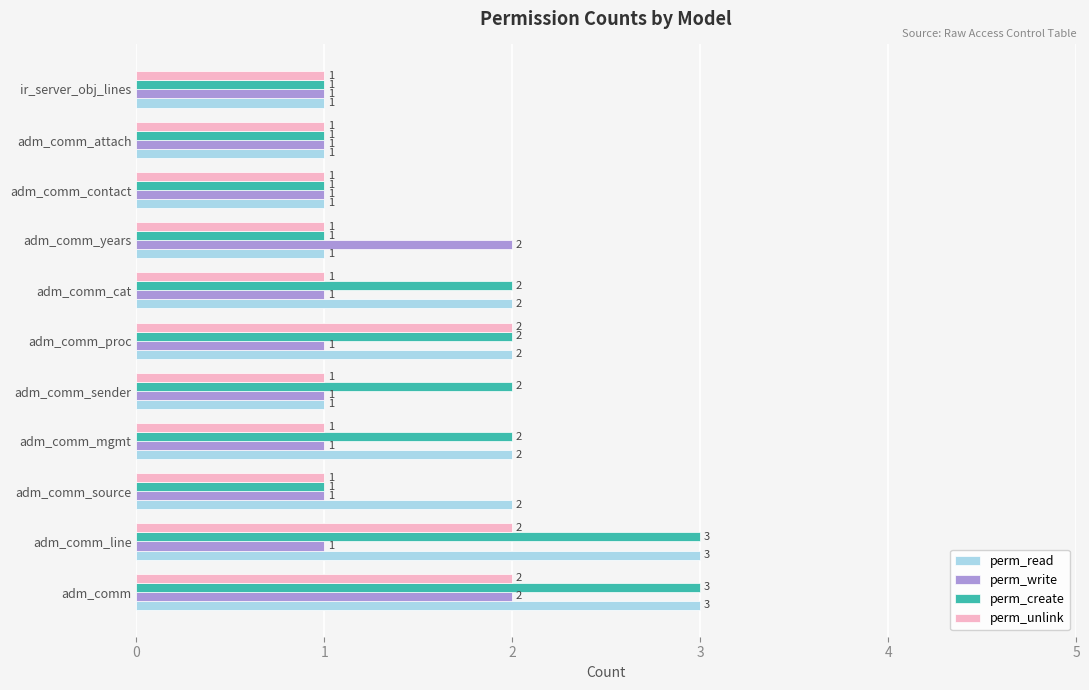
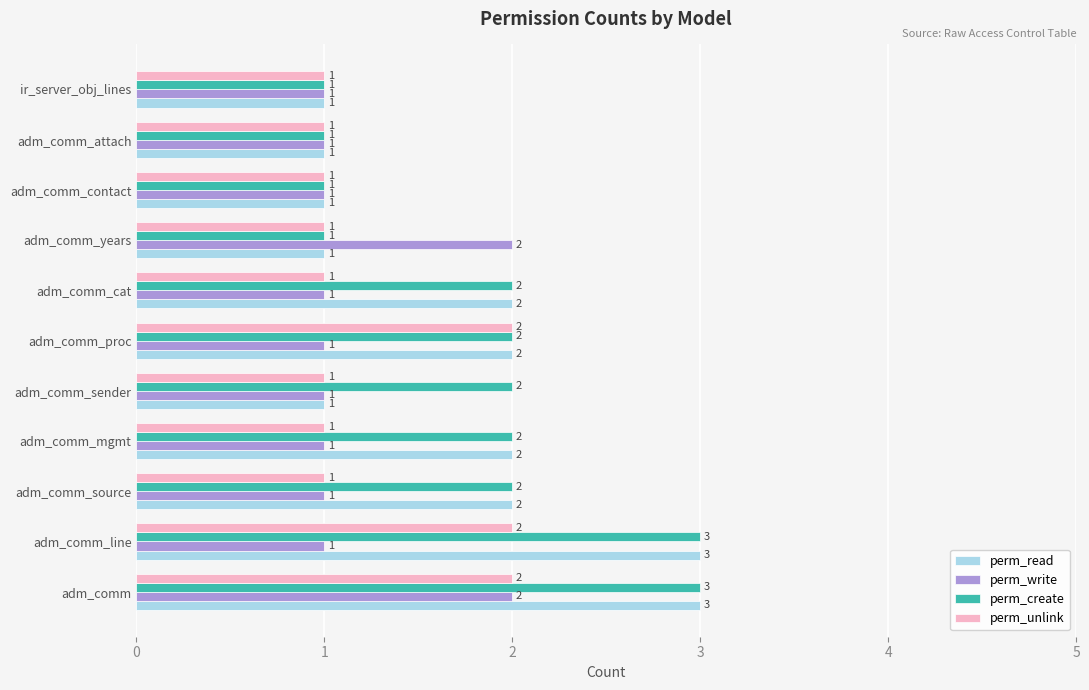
  {
    "perm_read": {
      "ir_server_obj_lines": 1,
      "adm_comm_attach": 1,
      "adm_comm_contact": 1,
      "adm_comm_years": 1,
      "adm_comm_cat": 2,
      "adm_comm_proc": 2,
      "adm_comm_sender": 1,
      "adm_comm_mgmt": 2,
      "adm_comm_source": 2,
      "adm_comm_line": 3,
      "adm_comm": 3
    },
    "perm_write": {
      "ir_server_obj_lines": 1,
      "adm_comm_attach": 1,
      "adm_comm_contact": 1,
      "adm_comm_years": 2,
      "adm_comm_cat": 1,
      "adm_comm_proc": 1,
      "adm_comm_sender": 1,
      "adm_comm_mgmt": 1,
      "adm_comm_source": 1,
      "adm_comm_line": 1,
      "adm_comm": 2
    },
    "perm_create": {
      "ir_server_obj_lines": 1,
      "adm_comm_attach": 1,
      "adm_comm_contact": 1,
      "adm_comm_years": 1,
      "adm_comm_cat": 2,
      "adm_comm_proc": 2,
      "adm_comm_sender": 2,
      "adm_comm_mgmt": 2,
-     "adm_comm_source": 1,
+     "adm_comm_source": 2,
      "adm_comm_line": 3,
      "adm_comm": 3
    },
    "perm_unlink": {
      "ir_server_obj_lines": 1,
      "adm_comm_attach": 1,
      "adm_comm_contact": 1,
      "adm_comm_years": 1,
      "adm_comm_cat": 1,
      "adm_comm_proc": 2,
      "adm_comm_sender": 1,
      "adm_comm_mgmt": 1,
      "adm_comm_source": 1,
      "adm_comm_line": 2,
      "adm_comm": 2
    }
  }
